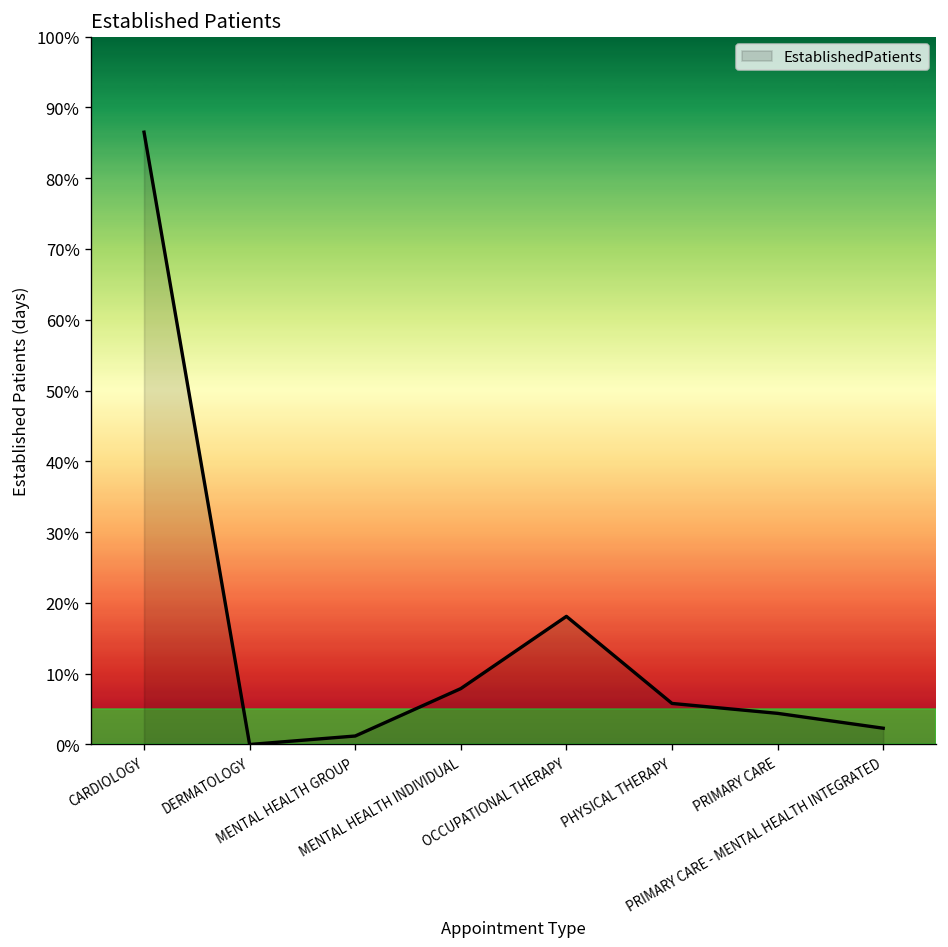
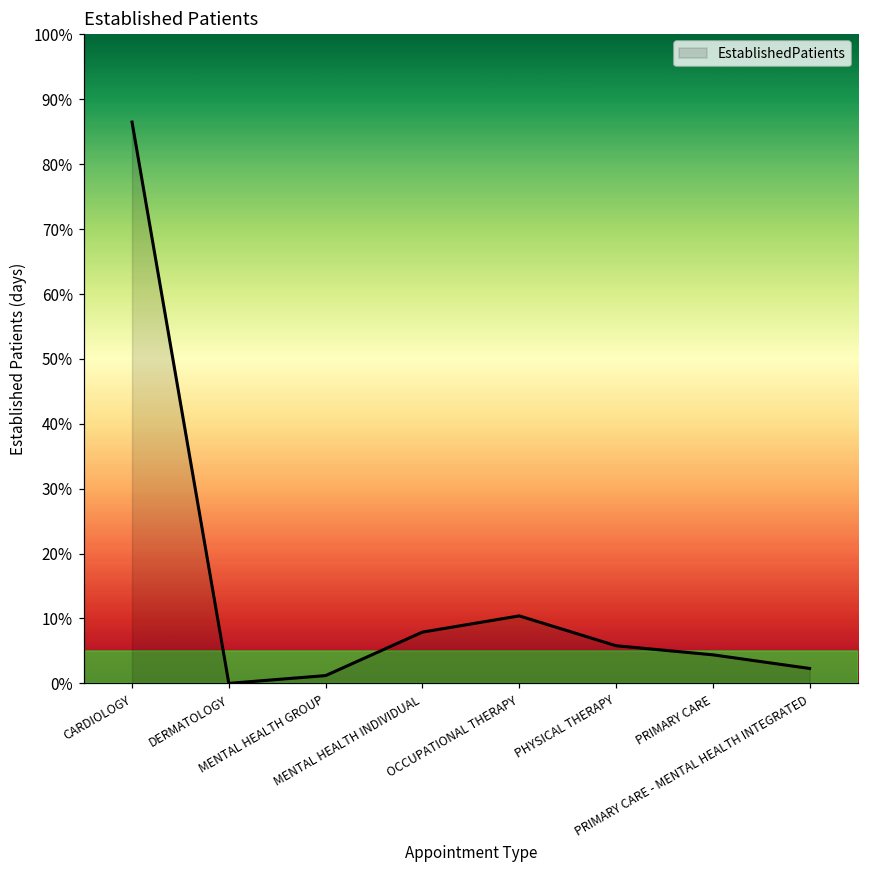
  {
    "CARDIOLOGY": "87%",
    "MENTAL HEALTH INDIVIDUAL": "8%",
-   "OCCUPATIONAL THERAPY": "18%",
+   "OCCUPATIONAL THERAPY": "10%",
    "PHYSICAL THERAPY": "6%"
  }
